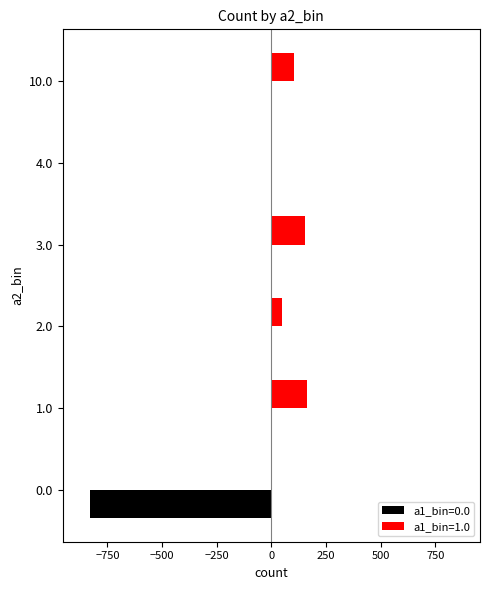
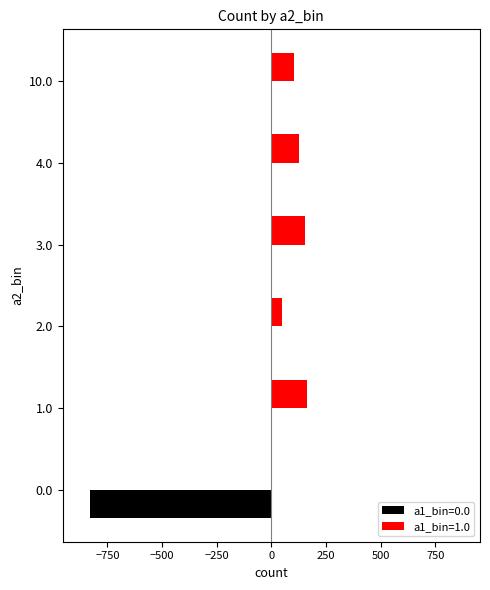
  {
    "a1_bin=0.0": {
      "10.0": 0,
      "4.0": 0,
      "3.0": 0,
      "2.0": 0,
      "0.0": -830
    },
    "a1_bin=1.0": {
      "10.0": 100,
-     "4.0": 0,
+     "4.0": 130,
      "3.0": 150,
      "2.0": 50,
      "1.0": 160,
      "0.0": 0
    }
  }
